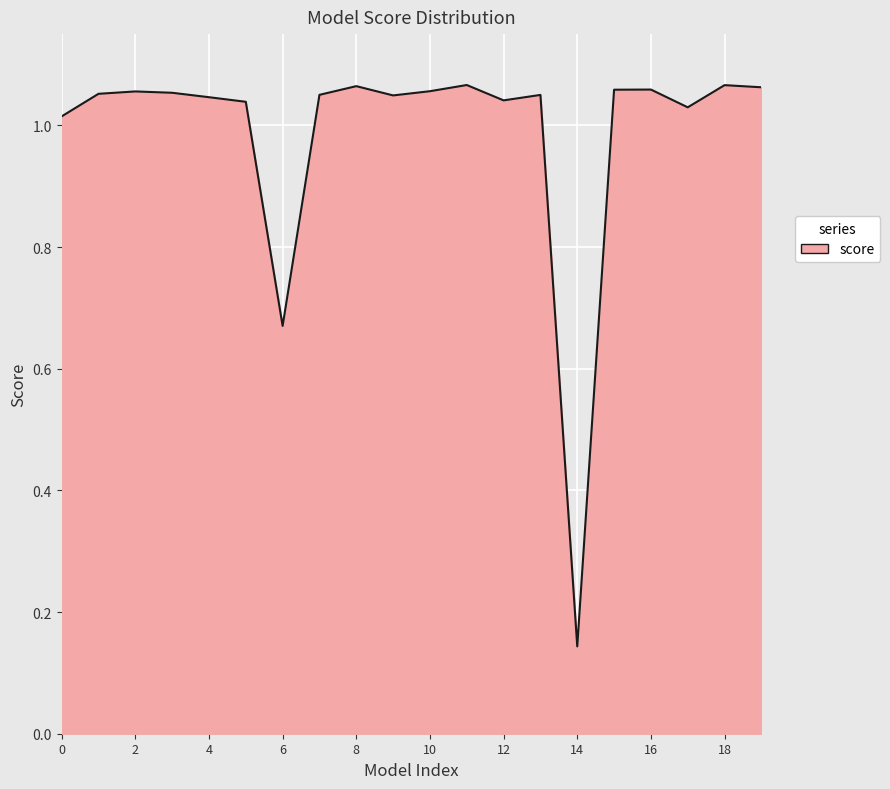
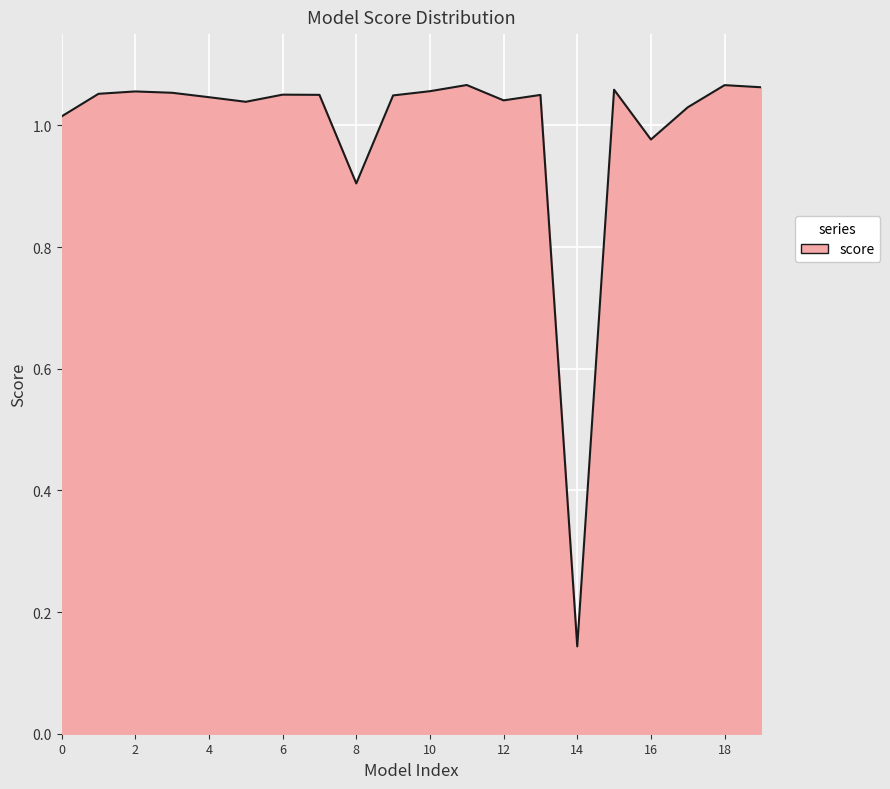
  {
    "0": 1.01,
    "2": 1.06,
    "4": 1.05,
-   "6": 0.67,
-   "8": 1.06,
+   "6": 1.05,
+   "8": 0.90,
    "10": 1.06,
    "12": 1.04,
    "14": 0.14,
-   "16": 1.06,
+   "16": 0.98,
    "18": 1.07
  }
